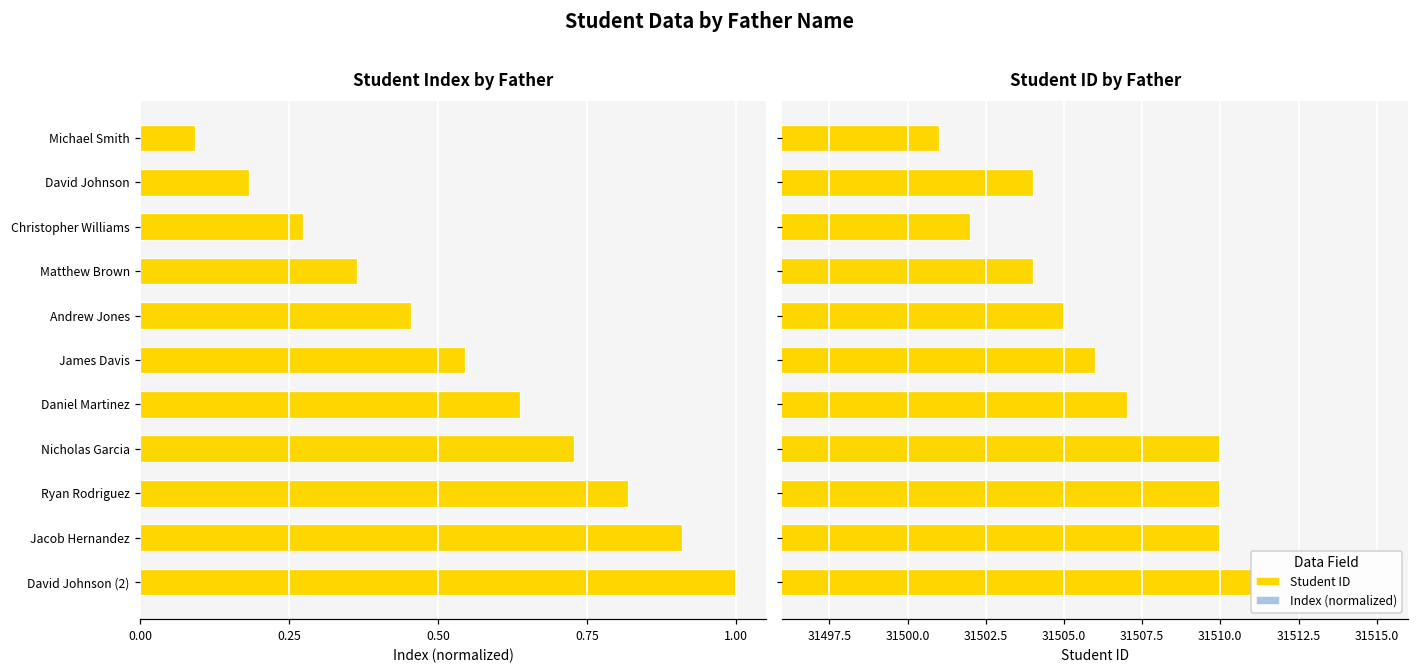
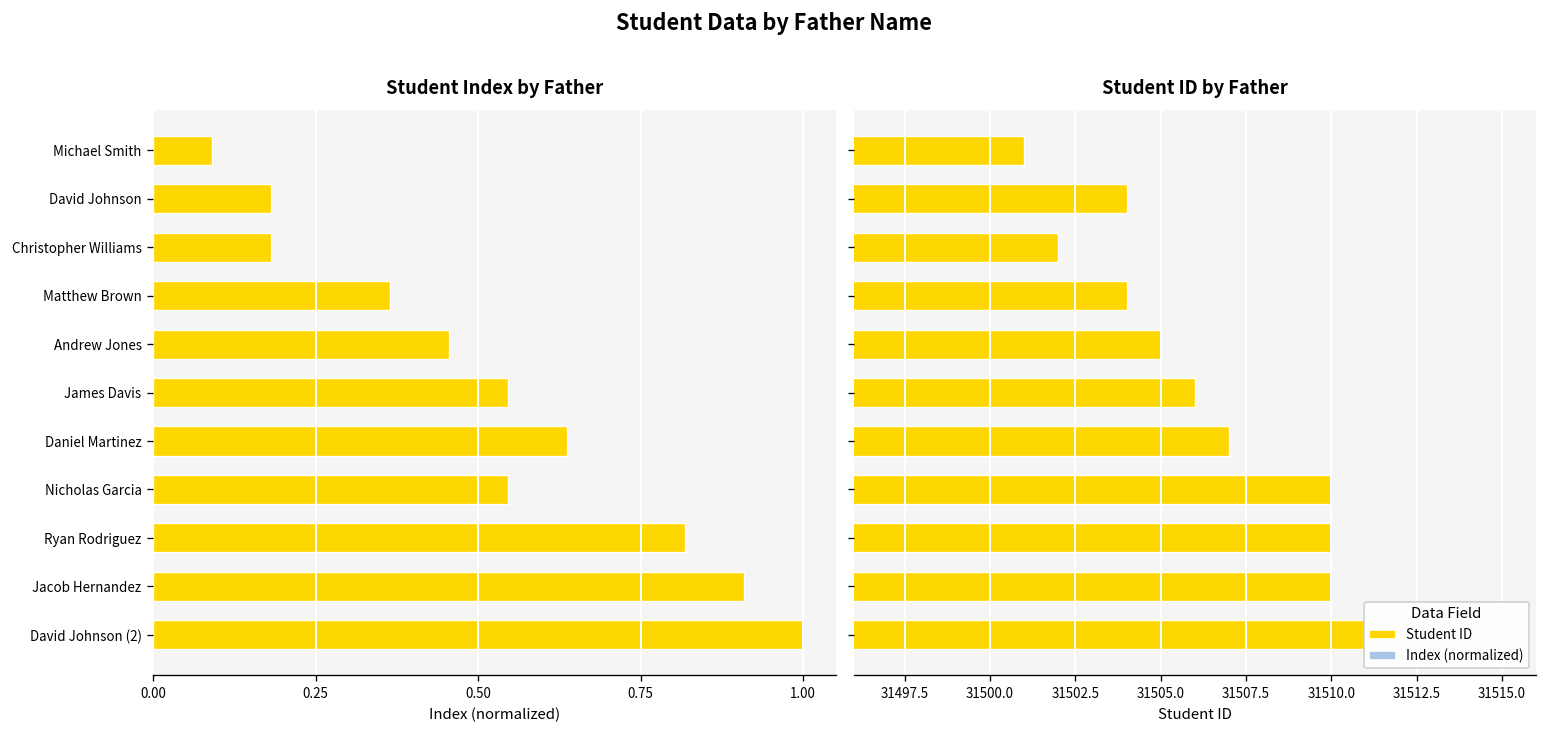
  {
    "Student Index by Father": {
      "Michael Smith": 0.09,
      "David Johnson": 0.18,
-     "Christopher Williams": 0.27,
+     "Christopher Williams": 0.18,
      "Matthew Brown": 0.36,
      "Andrew Jones": 0.45,
      "James Davis": 0.55,
      "Daniel Martinez": 0.64,
-     "Nicholas Garcia": 0.73,
+     "Nicholas Garcia": 0.55,
      "Ryan Rodriguez": 0.82,
      "Jacob Hernandez": 0.91,
      "David Johnson (2)": 1.00
    }
  }
